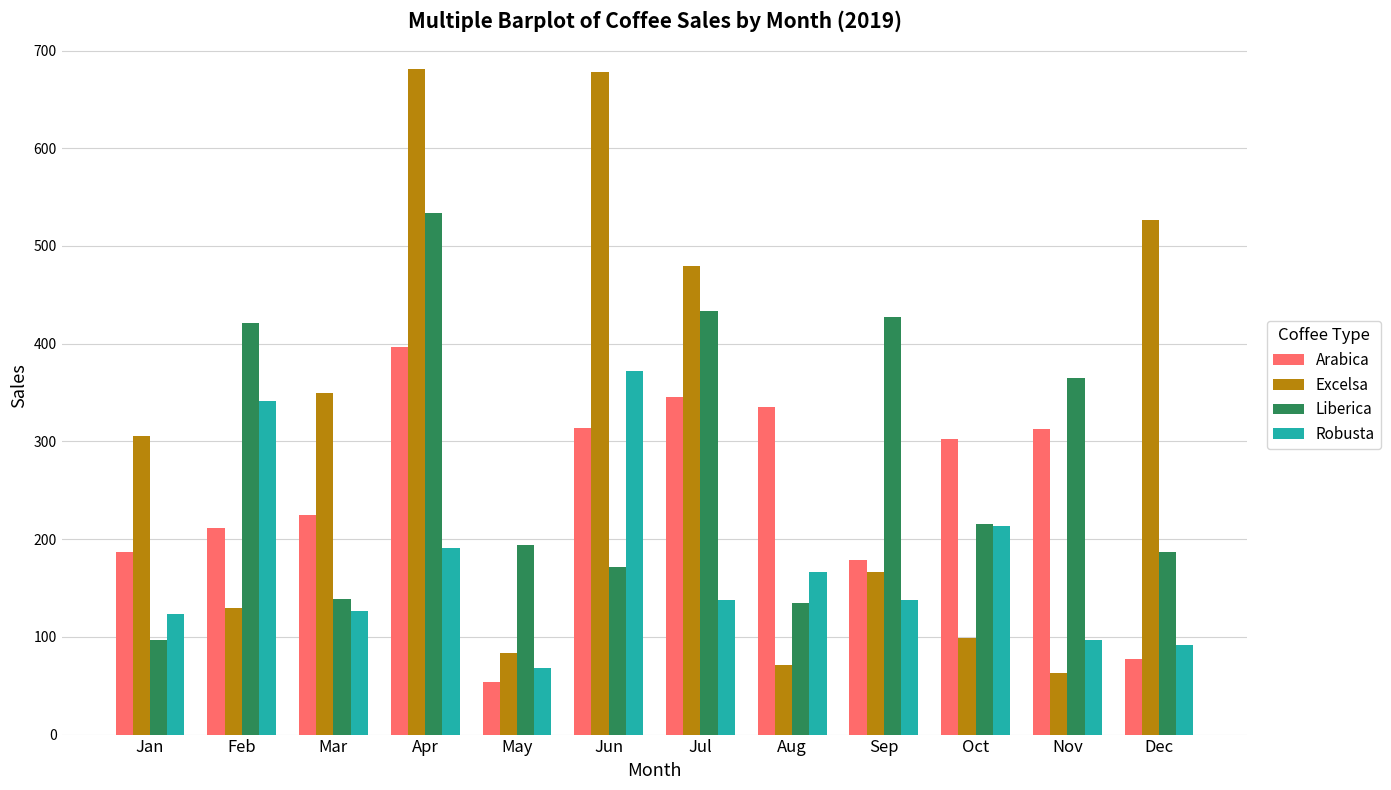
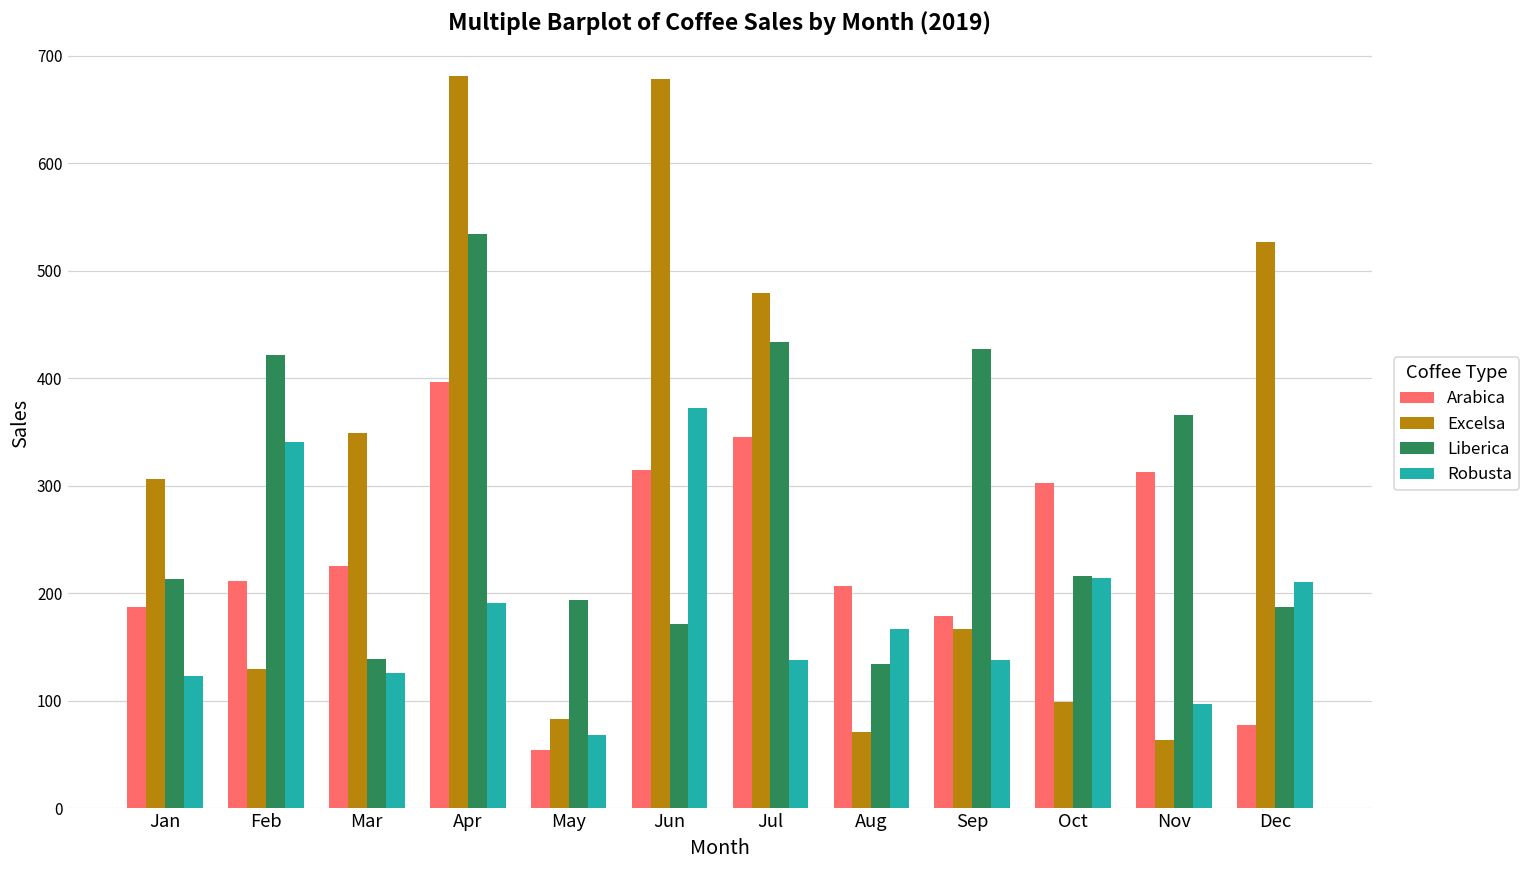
  {
    "Arabica": {
      "Jan": 190,
      "Feb": 210,
      "Mar": 220,
      "Apr": 400,
      "May": 50,
      "Jun": 310,
      "Jul": 350,
-     "Aug": 330,
+     "Aug": 210,
      "Sep": 180,
      "Oct": 300,
      "Nov": 310,
      "Dec": 80
    },
    "Excelsa": {
      "Jan": 310,
      "Feb": 130,
      "Mar": 350,
      "Apr": 680,
      "May": 80,
      "Jun": 680,
      "Jul": 480,
      "Aug": 70,
      "Sep": 170,
      "Oct": 100,
      "Nov": 60,
      "Dec": 530
    },
    "Liberica": {
-     "Jan": 100,
+     "Jan": 210,
      "Feb": 420,
      "Mar": 140,
      "Apr": 530,
      "May": 190,
      "Jun": 170,
      "Jul": 430,
      "Aug": 130,
      "Sep": 430,
      "Oct": 220,
      "Nov": 370,
      "Dec": 190
    },
    "Robusta": {
      "Jan": 120,
      "Feb": 340,
      "Mar": 130,
      "Apr": 190,
      "May": 70,
      "Jun": 370,
      "Jul": 140,
      "Aug": 170,
      "Sep": 140,
      "Oct": 210,
      "Nov": 100,
-     "Dec": 90
+     "Dec": 210
    }
  }
